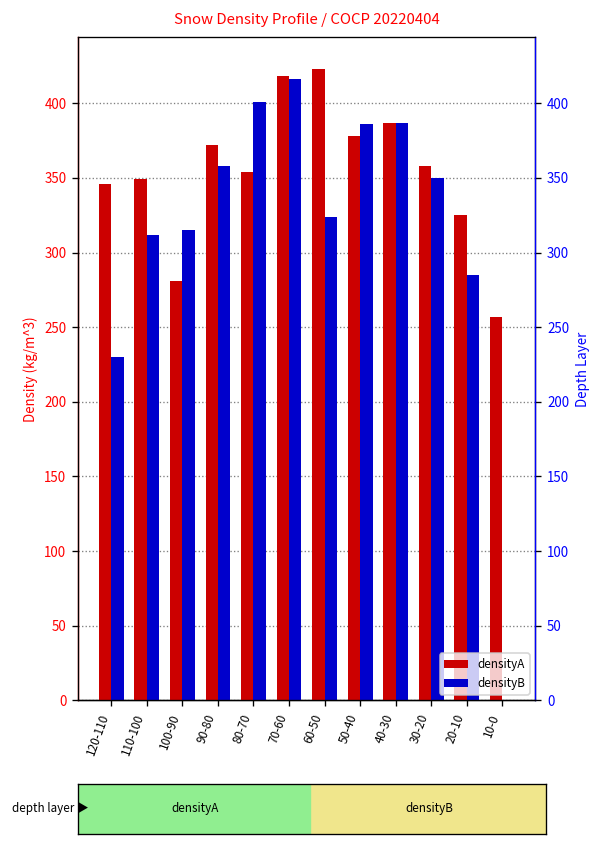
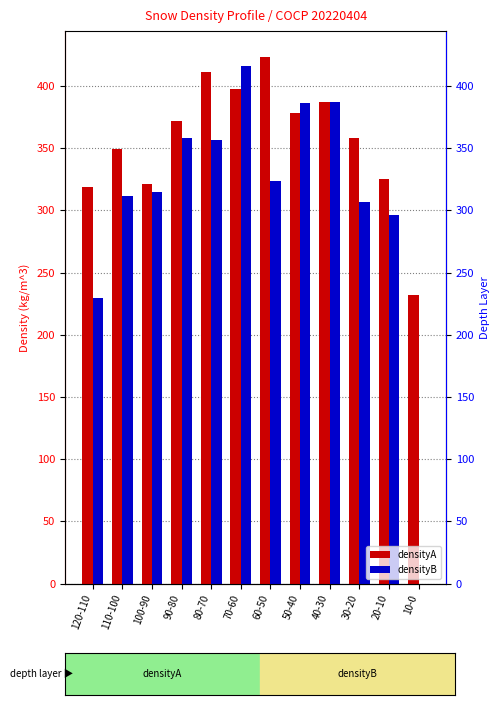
  {
    "densityA": {
-     "120-110": 346,
+     "120-110": 319,
      "110-100": 349,
-     "100-90": 281,
+     "100-90": 321,
      "90-80": 372,
-     "80-70": 354,
-     "70-60": 418,
+     "80-70": 411,
+     "70-60": 398,
      "60-50": 423,
      "50-40": 378,
      "40-30": 387,
      "30-20": 358,
      "20-10": 325,
-     "10-0": 257
+     "10-0": 232
    },
    "densityB": {
      "120-110": 230,
      "110-100": 312,
      "100-90": 315,
      "90-80": 358,
-     "80-70": 401,
+     "80-70": 357,
      "70-60": 416,
      "60-50": 324,
      "50-40": 386,
      "40-30": 387,
-     "30-20": 350,
-     "20-10": 285,
+     "30-20": 307,
+     "20-10": 296,
      "10-0": 0
    }
  }
